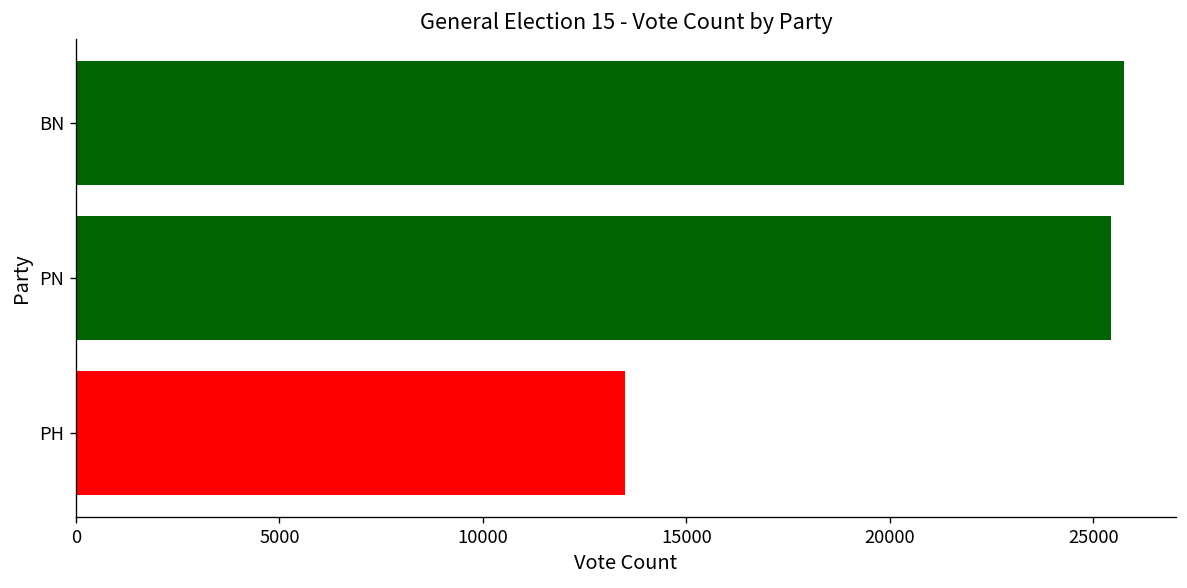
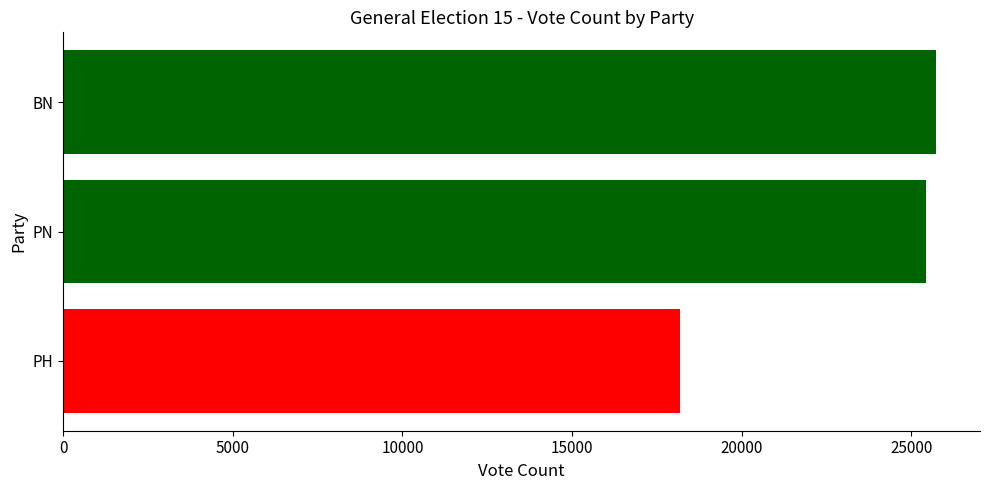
  {
    "BN": 25700,
    "PN": 25400,
-   "PH": 13500
+   "PH": 18200
  }
